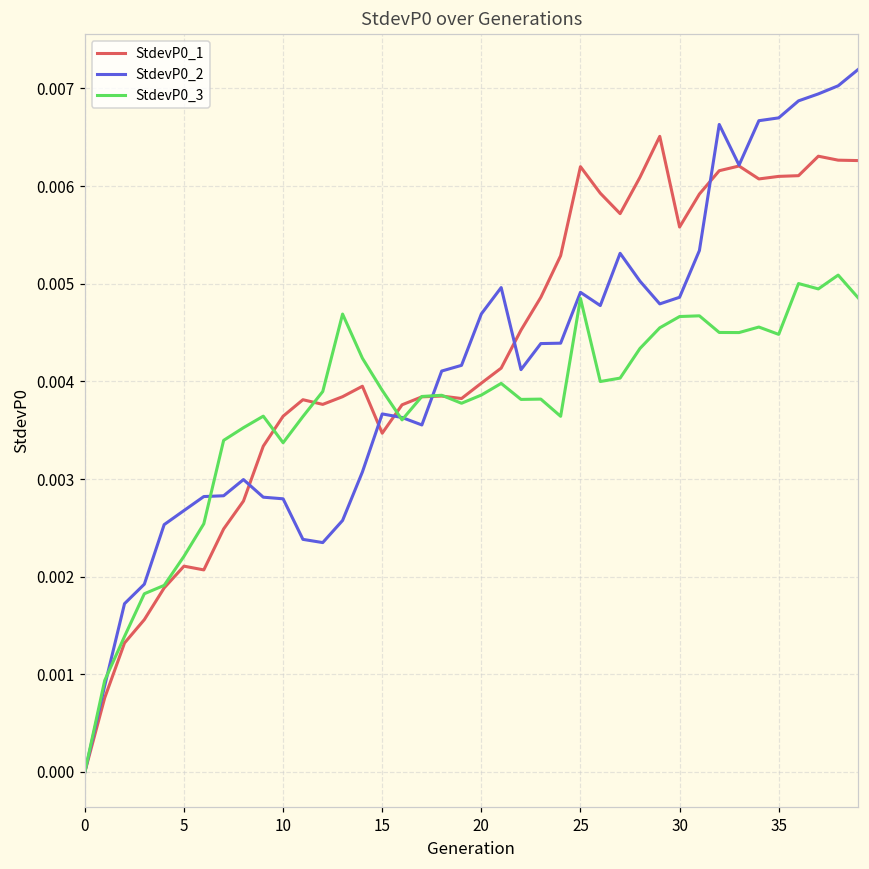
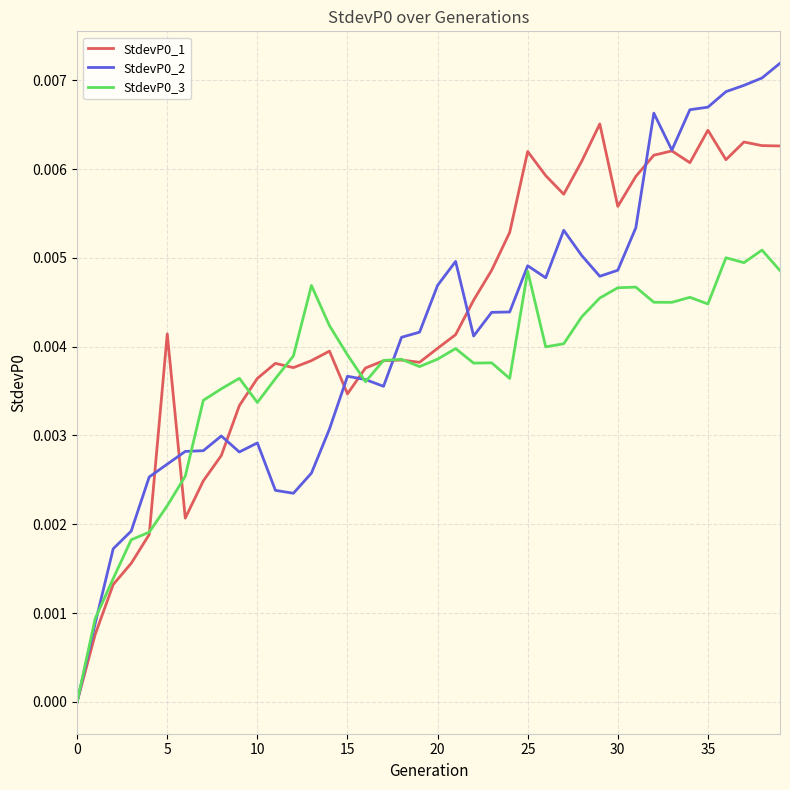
  {
    "StdevP0_1": {
-     "5": 0.0021,
+     "5": 0.0041,
      "10": 0.0036,
      "15": 0.0035,
      "20": 0.0040,
      "25": 0.0062,
      "30": 0.0056,
-     "35": 0.0061
+     "35": 0.0064
    },
    "StdevP0_2": {
      "5": 0.0027,
-     "10": 0.0028,
+     "10": 0.0029,
      "15": 0.0037,
      "20": 0.0047,
      "25": 0.0049,
      "30": 0.0049,
      "35": 0.0067
    },
    "StdevP0_3": {
      "5": 0.0022,
      "10": 0.0034,
      "15": 0.0039,
      "20": 0.0039,
      "25": 0.0048,
      "30": 0.0047,
      "35": 0.0045
    }
  }
